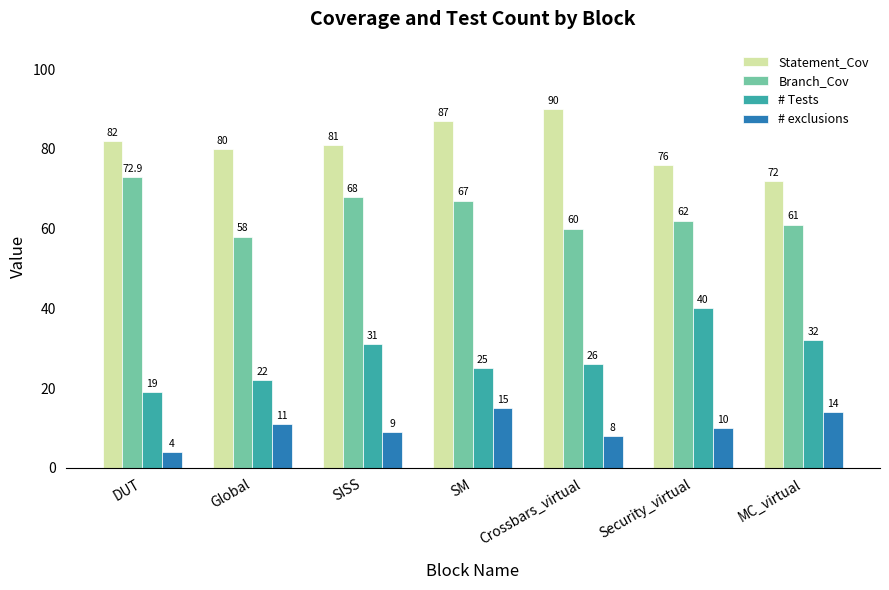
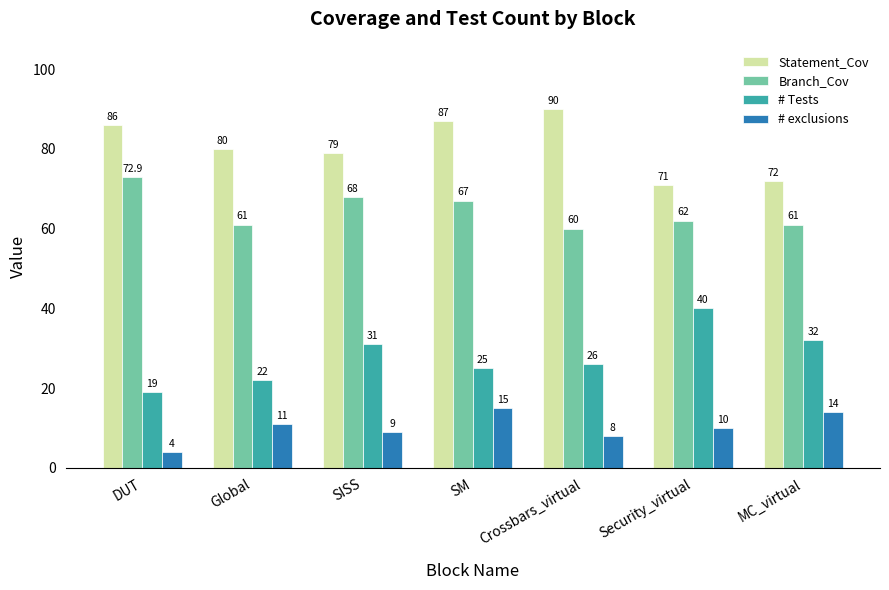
  {
    "Statement_Cov": {
-     "DUT": 82,
+     "DUT": 86,
      "Global": 80,
-     "SISS": 81,
+     "SISS": 79,
      "SM": 87,
      "Crossbars_virtual": 90,
-     "Security_virtual": 76,
+     "Security_virtual": 71,
      "MC_virtual": 72
    },
    "Branch_Cov": {
      "DUT": 72.9,
-     "Global": 58,
+     "Global": 61,
      "SISS": 68,
      "SM": 67,
      "Crossbars_virtual": 60,
      "Security_virtual": 62,
      "MC_virtual": 61
    }
  }
